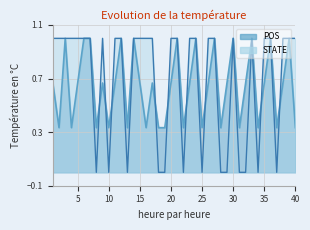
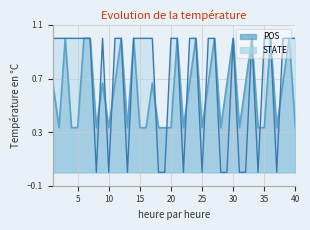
  {
    "POS": {
-     "5": 0.67,
+     "5": 0.33,
      "10": 0.33,
-     "15": 0.67,
-     "20": 0.67,
+     "15": 0.33,
+     "20": 0.33,
      "25": 0.33,
-     "35": 0.67,
+     "35": 0.33,
      "40": 0.33
    },
    "STATE": {
      "5": 1.00,
      "10": 0.00,
      "15": 1.00,
      "20": 1.00,
      "25": 0.00,
      "40": 1.00
    }
  }
